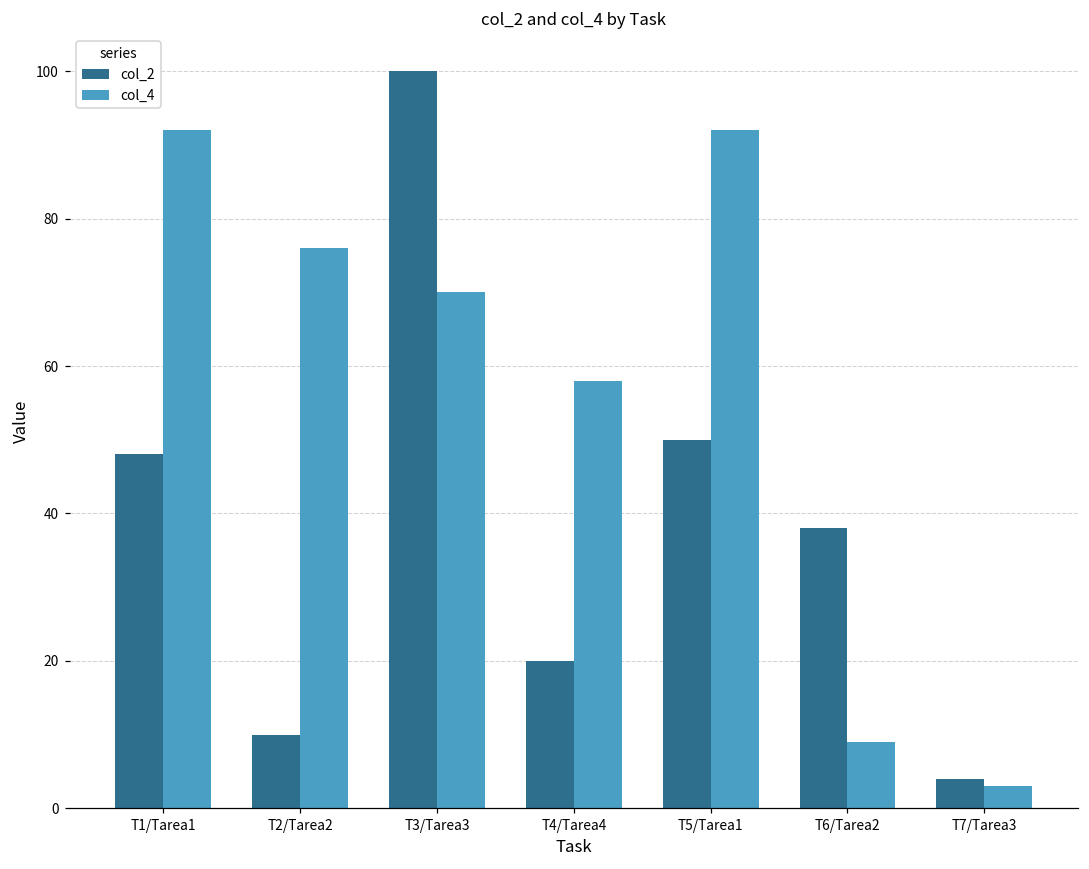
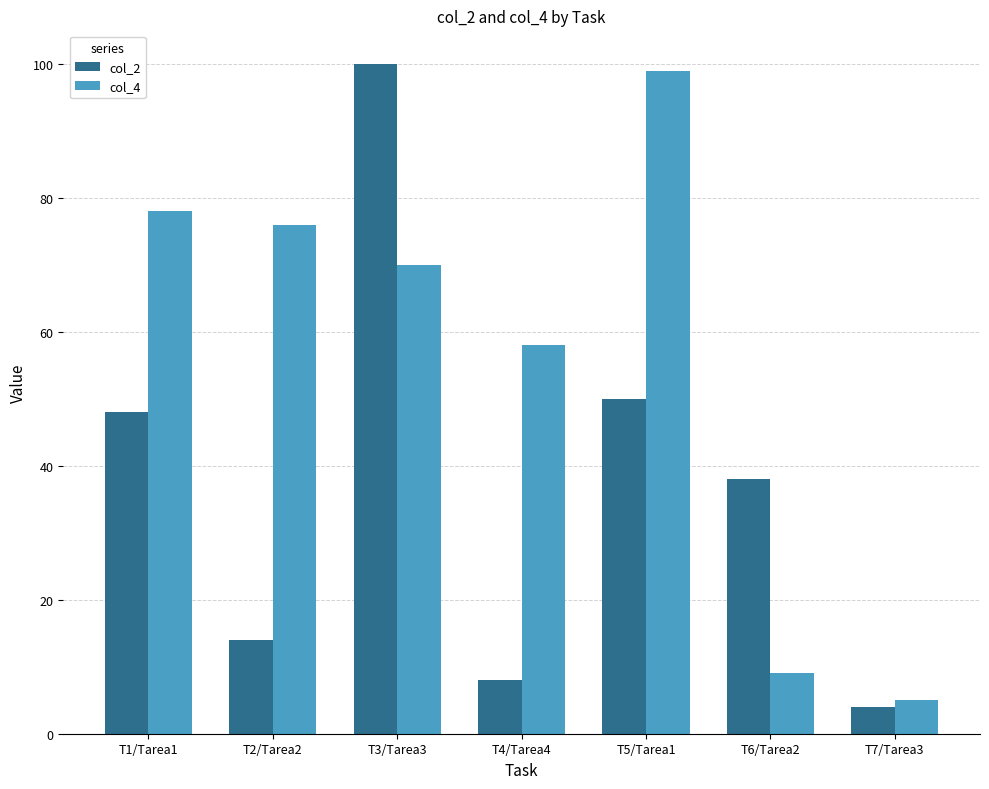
  {
    "col_2": {
      "T1/Tarea1": 48,
-     "T2/Tarea2": 10,
+     "T2/Tarea2": 14,
      "T3/Tarea3": 100,
-     "T4/Tarea4": 20,
+     "T4/Tarea4": 8,
      "T5/Tarea1": 50,
      "T6/Tarea2": 38,
      "T7/Tarea3": 4
    },
    "col_4": {
-     "T1/Tarea1": 92,
+     "T1/Tarea1": 78,
      "T2/Tarea2": 76,
      "T3/Tarea3": 70,
      "T4/Tarea4": 58,
-     "T5/Tarea1": 92,
+     "T5/Tarea1": 99,
      "T6/Tarea2": 9,
-     "T7/Tarea3": 3
+     "T7/Tarea3": 5
    }
  }
